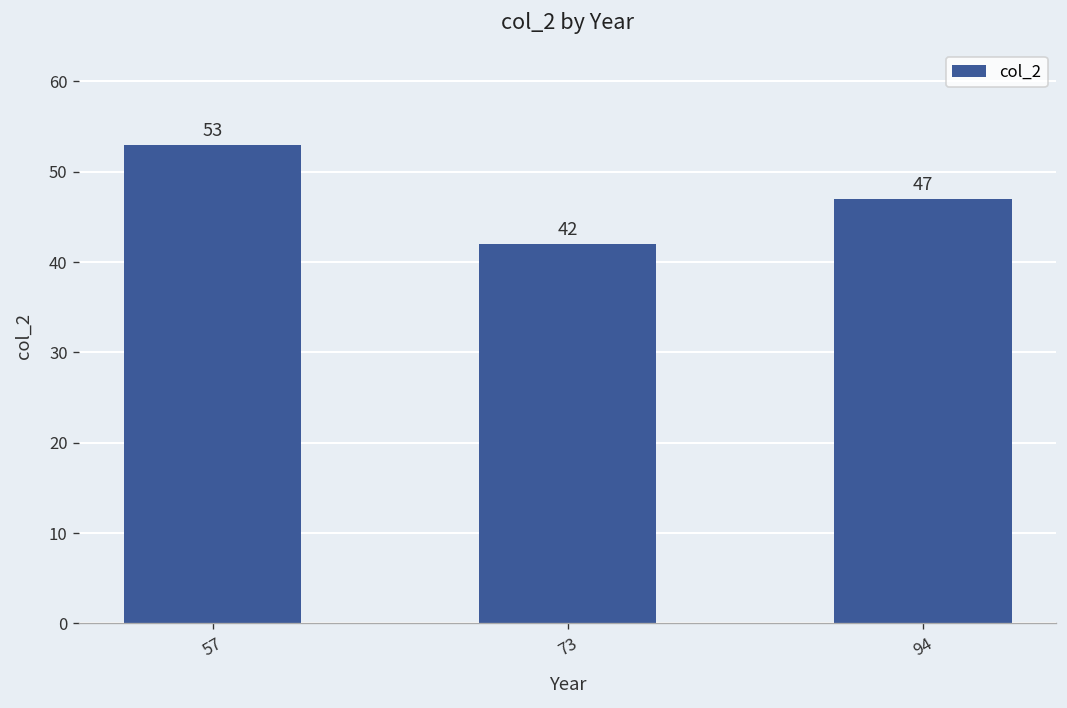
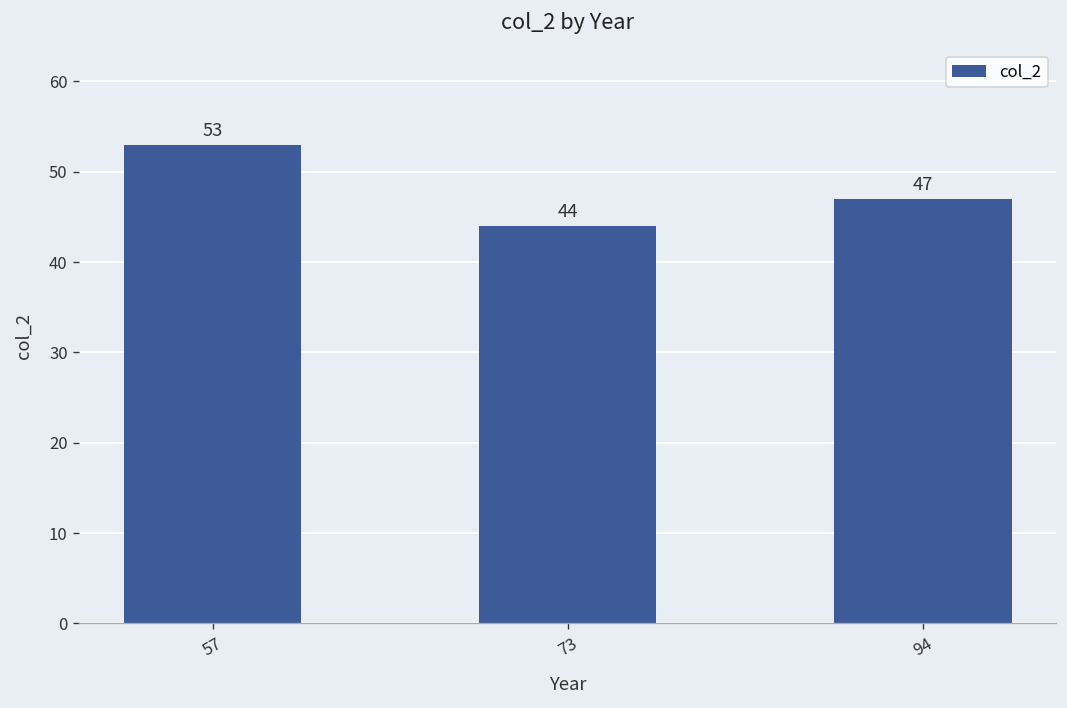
  {
    "57": 53,
-   "73": 42,
+   "73": 44,
    "94": 47
  }
